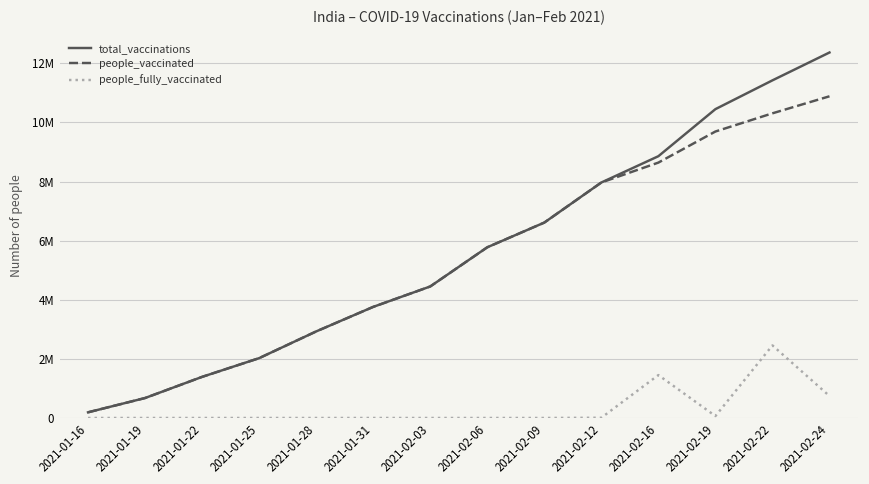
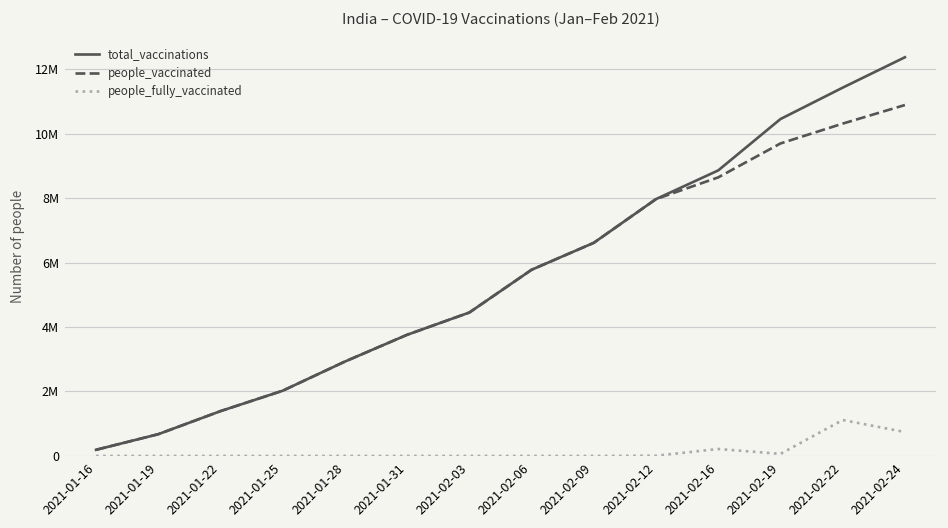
  {
    "people_fully_vaccinated": {
      "2021-01-16": 0,
      "2021-01-19": 0,
      "2021-01-22": 0,
      "2021-01-25": 0,
      "2021-01-28": 0,
      "2021-01-31": 0,
      "2021-02-03": 0,
      "2021-02-06": 0,
      "2021-02-09": 0,
      "2021-02-12": 0,
-     "2021-02-16": 1500000,
+     "2021-02-16": 200000,
      "2021-02-19": 100000,
-     "2021-02-22": 2500000,
+     "2021-02-22": 1100000,
      "2021-02-24": 700000
    }
  }
